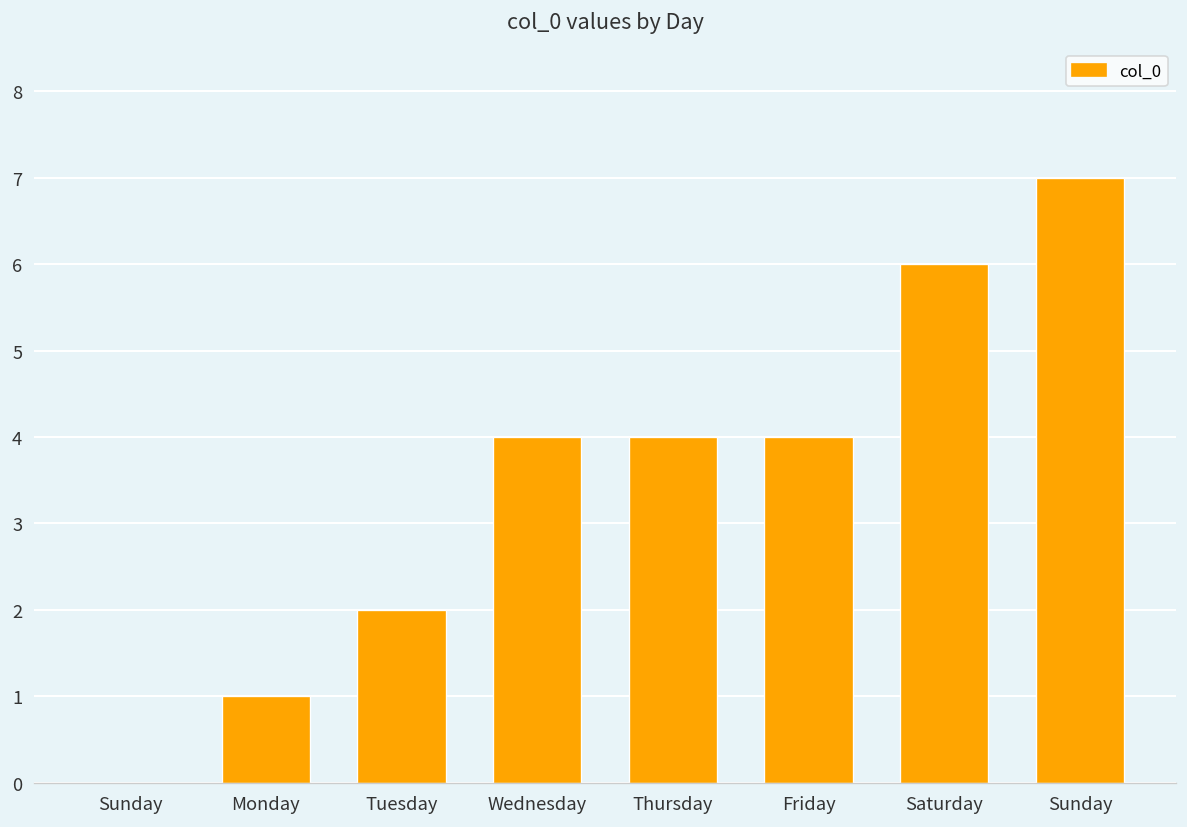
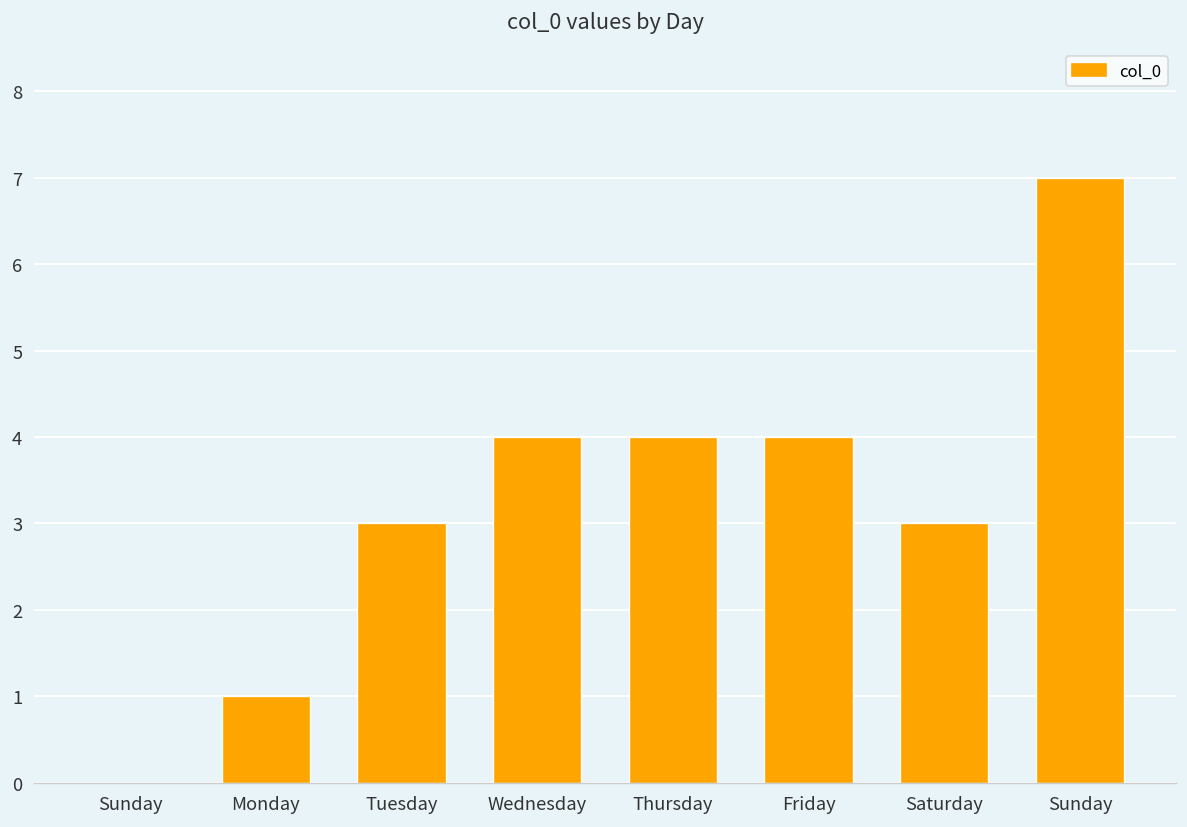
  {
    "Monday": 1,
-   "Tuesday": 2,
+   "Tuesday": 3,
    "Wednesday": 4,
    "Thursday": 4,
    "Friday": 4,
-   "Saturday": 6
+   "Saturday": 3
  }
